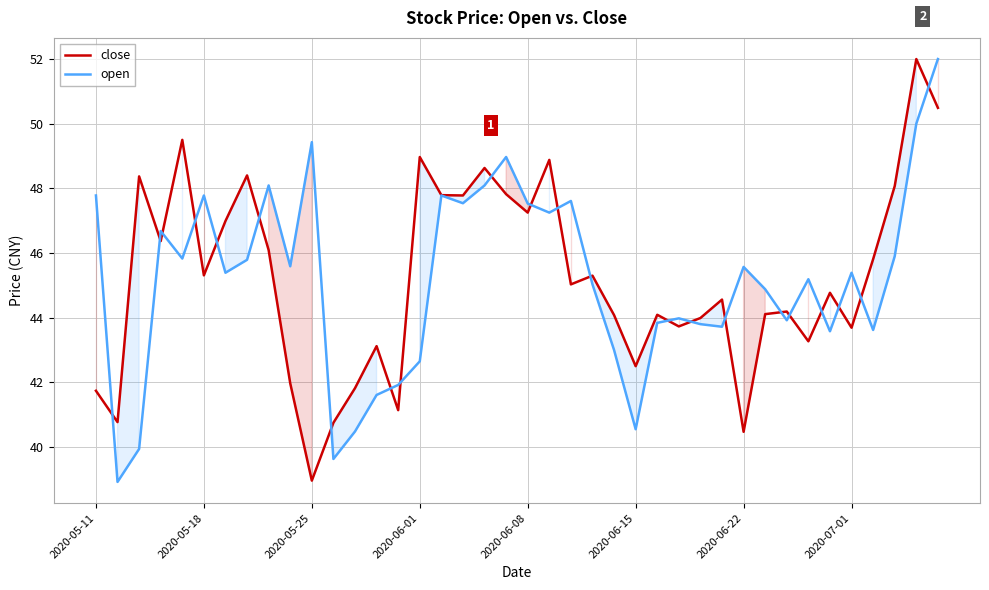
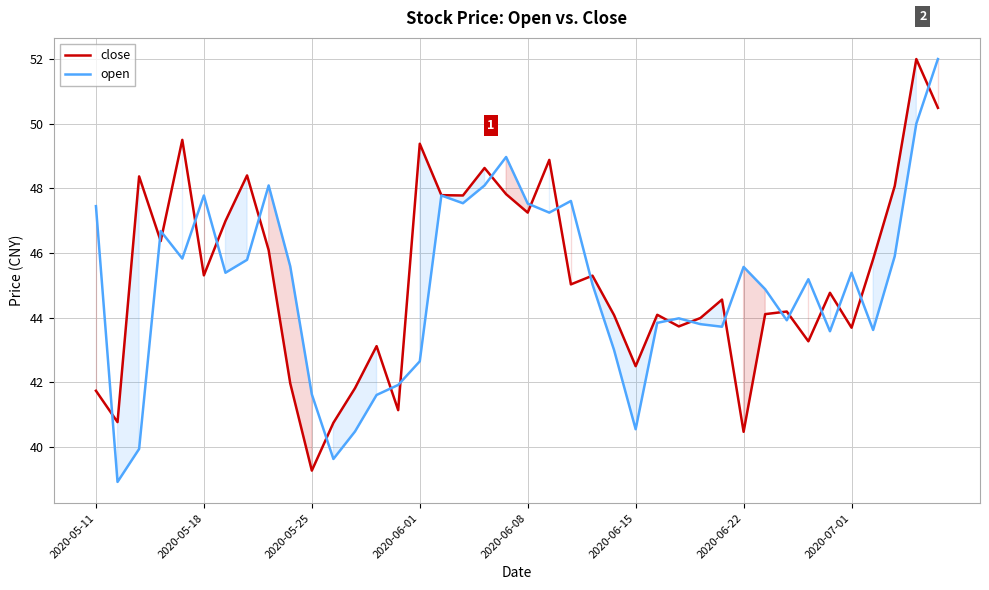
  {
    "close": {
      "2020-05-11": 41.7,
      "2020-05-18": 45.3,
-     "2020-05-25": 39.0,
-     "2020-06-01": 49.0,
+     "2020-05-25": 39.3,
+     "2020-06-01": 49.4,
      "2020-06-08": 47.3,
      "2020-06-15": 42.5,
      "2020-06-22": 40.5,
      "2020-07-01": 43.7
    },
    "open": {
-     "2020-05-11": 47.8,
+     "2020-05-11": 47.5,
      "2020-05-18": 47.8,
-     "2020-05-25": 49.4,
+     "2020-05-25": 41.6,
      "2020-06-01": 42.7,
      "2020-06-08": 47.5,
      "2020-06-15": 40.6,
      "2020-06-22": 45.6,
      "2020-07-01": 45.4
    }
  }
